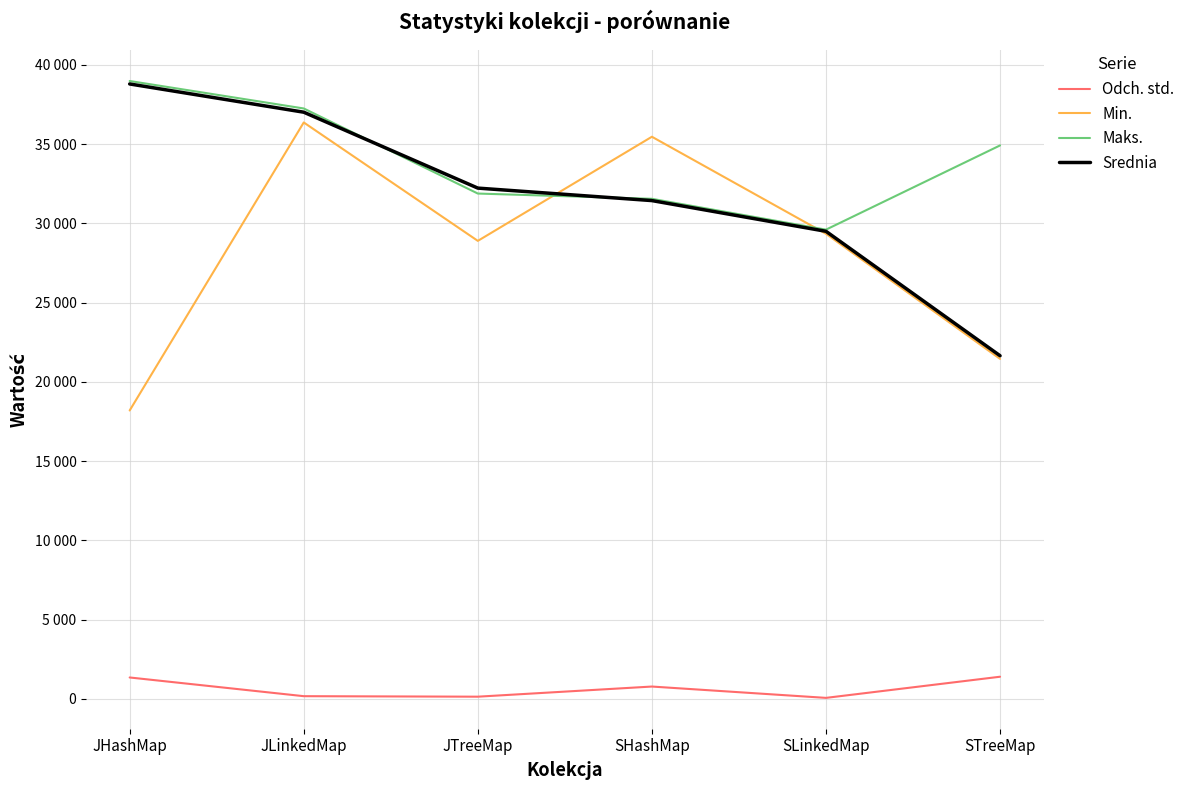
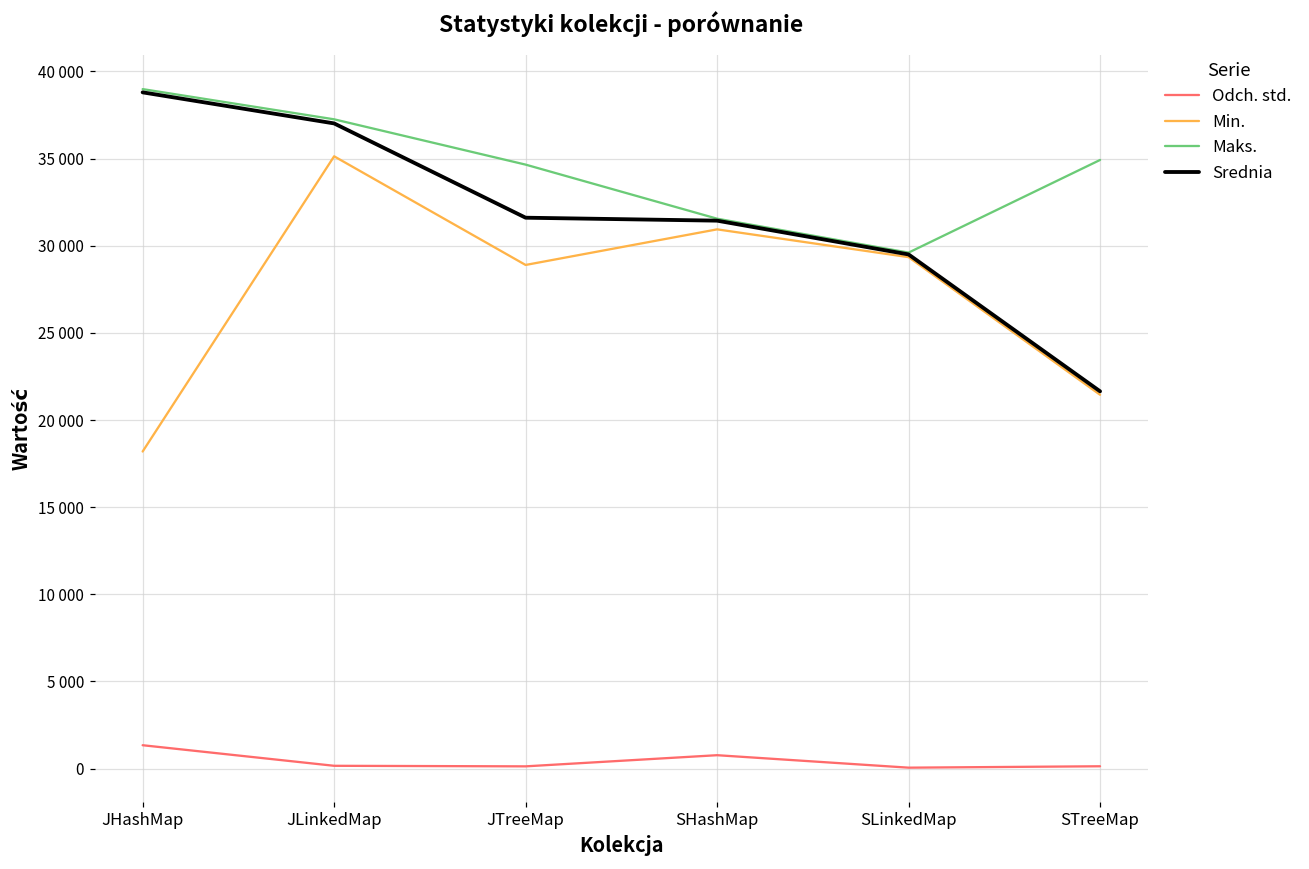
  {
    "Odch. std.": {
      "JHashMap": 1300,
      "JLinkedMap": 200,
      "JTreeMap": 100,
      "SHashMap": 800,
      "SLinkedMap": 100,
-     "STreeMap": 1400
+     "STreeMap": 100
    },
    "Min.": {
      "JHashMap": 18200,
-     "JLinkedMap": 36400,
+     "JLinkedMap": 35100,
      "JTreeMap": 28900,
-     "SHashMap": 35500,
+     "SHashMap": 30900,
      "STreeMap": 21400
    },
    "Maks.": {
      "JHashMap": 39000,
      "JLinkedMap": 37300,
-     "JTreeMap": 31900,
+     "JTreeMap": 34700,
      "STreeMap": 34900
    },
    "Srednia": {
      "JHashMap": 38800,
      "JLinkedMap": 37000,
-     "JTreeMap": 32200,
+     "JTreeMap": 31600,
      "STreeMap": 21600
    }
  }
